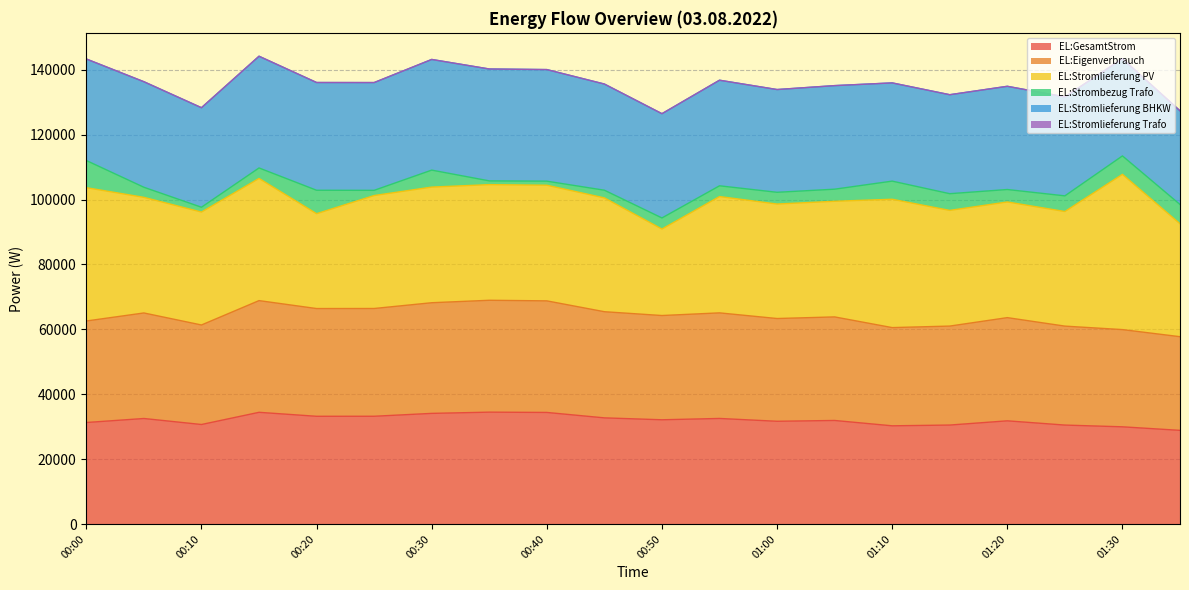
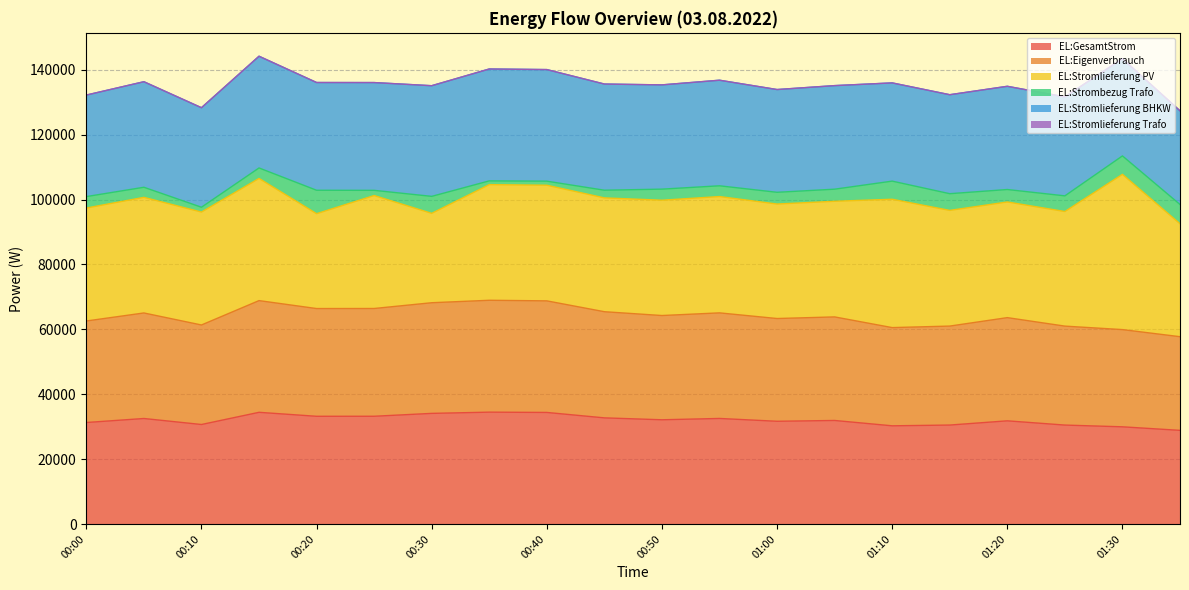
  {
    "EL:Stromlieferung PV": {
-     "00:00": 41000,
+     "00:00": 35000,
      "00:10": 35000,
      "00:20": 29000,
-     "00:30": 36000,
+     "00:30": 28000,
      "00:40": 36000,
-     "00:50": 27000,
+     "00:50": 36000,
      "01:00": 35000,
      "01:10": 40000,
      "01:20": 36000,
      "01:30": 48000
    },
    "EL:Strombezug Trafo": {
-     "00:00": 8000,
+     "00:00": 4000,
      "00:10": 1000,
      "00:20": 7000,
      "00:30": 5000,
      "00:40": 1000,
      "00:50": 3000,
      "01:00": 4000,
      "01:10": 6000,
      "01:20": 4000,
      "01:30": 6000
    }
  }
